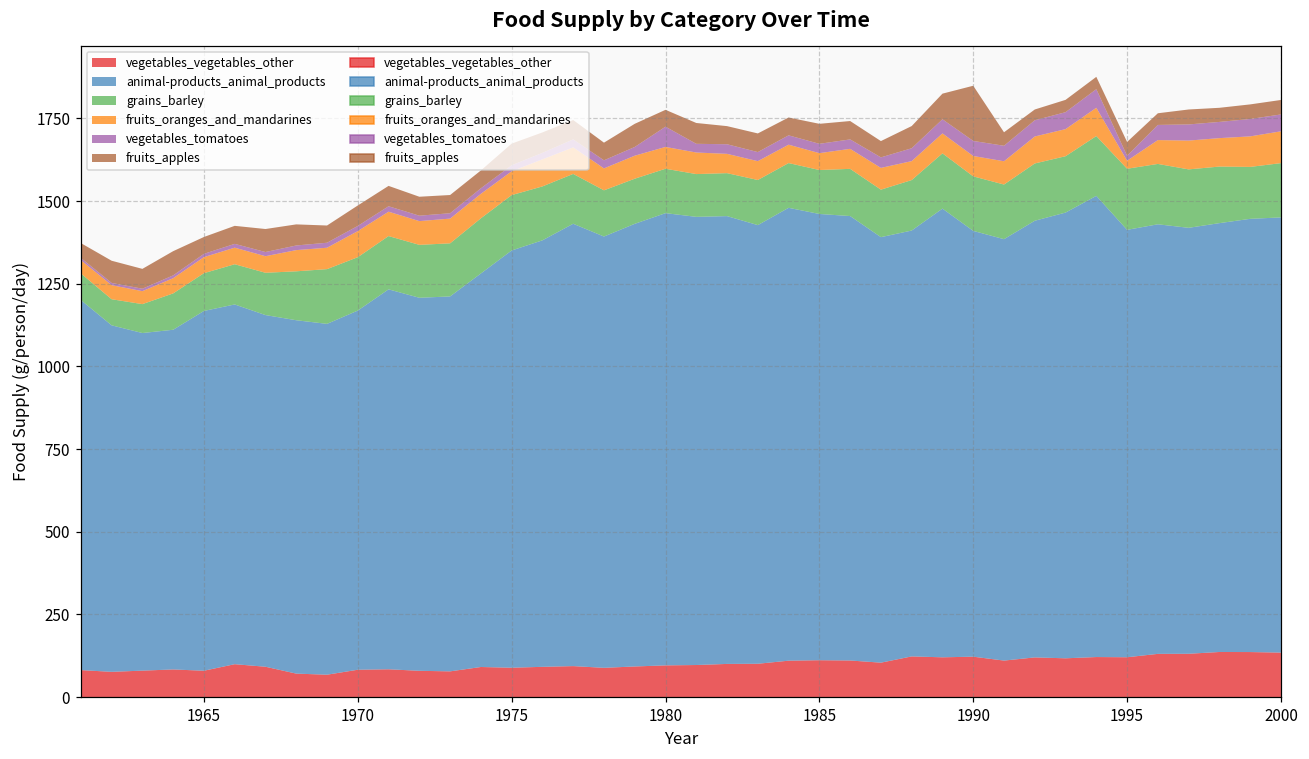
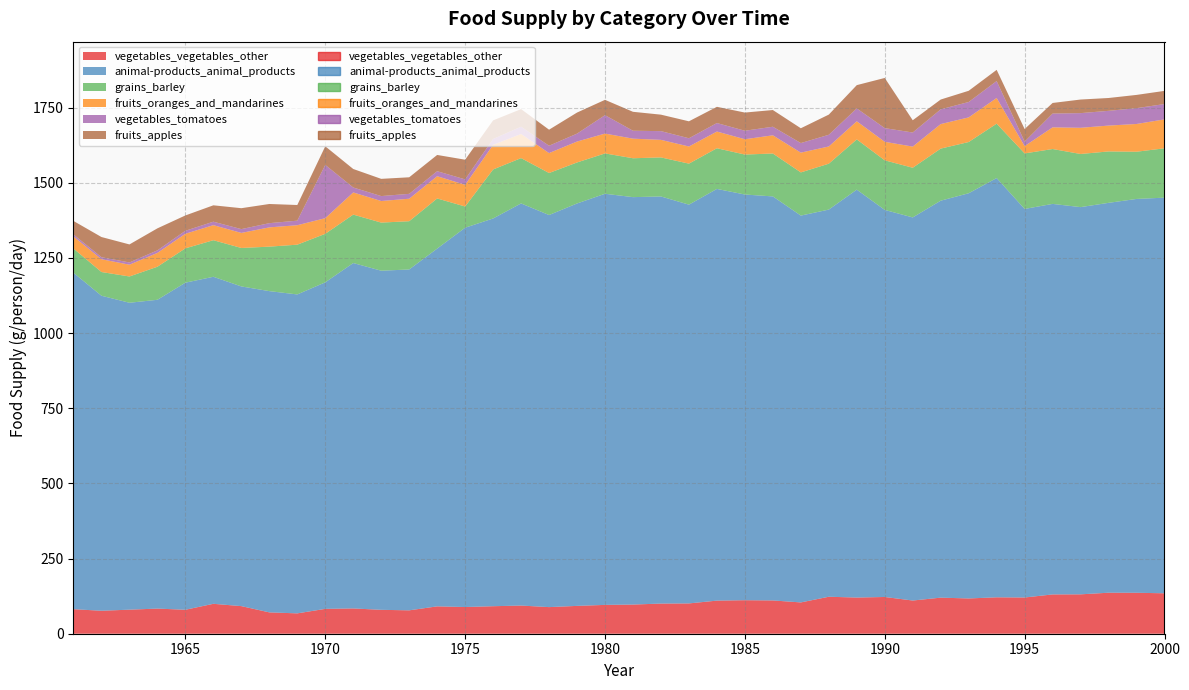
  {
    "vegetables_vegetables_other": {
      "1965": 80,
      "1970": 80,
      "1975": 90,
      "1980": 100,
      "1985": 110,
      "1990": 120,
      "1995": 120,
      "2000": 130
    },
    "animal-products_animal_products": {
      "1965": 1090,
      "1970": 1090,
      "1975": 1260,
      "1980": 1370,
      "1985": 1350,
      "1990": 1290,
      "1995": 1290,
      "2000": 1320
    },
    "grains_barley": {
      "1965": 110,
      "1970": 160,
-     "1975": 170,
+     "1975": 70,
      "1980": 130,
      "1985": 130,
      "1990": 160,
      "1995": 180,
      "2000": 160
    },
    "fruits_oranges_and_mandarines": {
      "1965": 50,
-     "1970": 80,
+     "1970": 50,
      "1975": 70,
      "1980": 70,
      "1985": 50,
      "1990": 60,
      "1995": 20,
      "2000": 100
    },
    "vegetables_tomatoes": {
      "1965": 10,
-     "1970": 20,
+     "1970": 180,
      "1975": 20,
      "1980": 60,
      "1985": 30,
      "1990": 50,
      "1995": 10,
      "2000": 50
    },
    "fruits_apples": {
      "1965": 50,
      "1970": 60,
      "1980": 50,
      "1985": 60,
      "1990": 170,
      "1995": 40,
      "2000": 40
    }
  }
